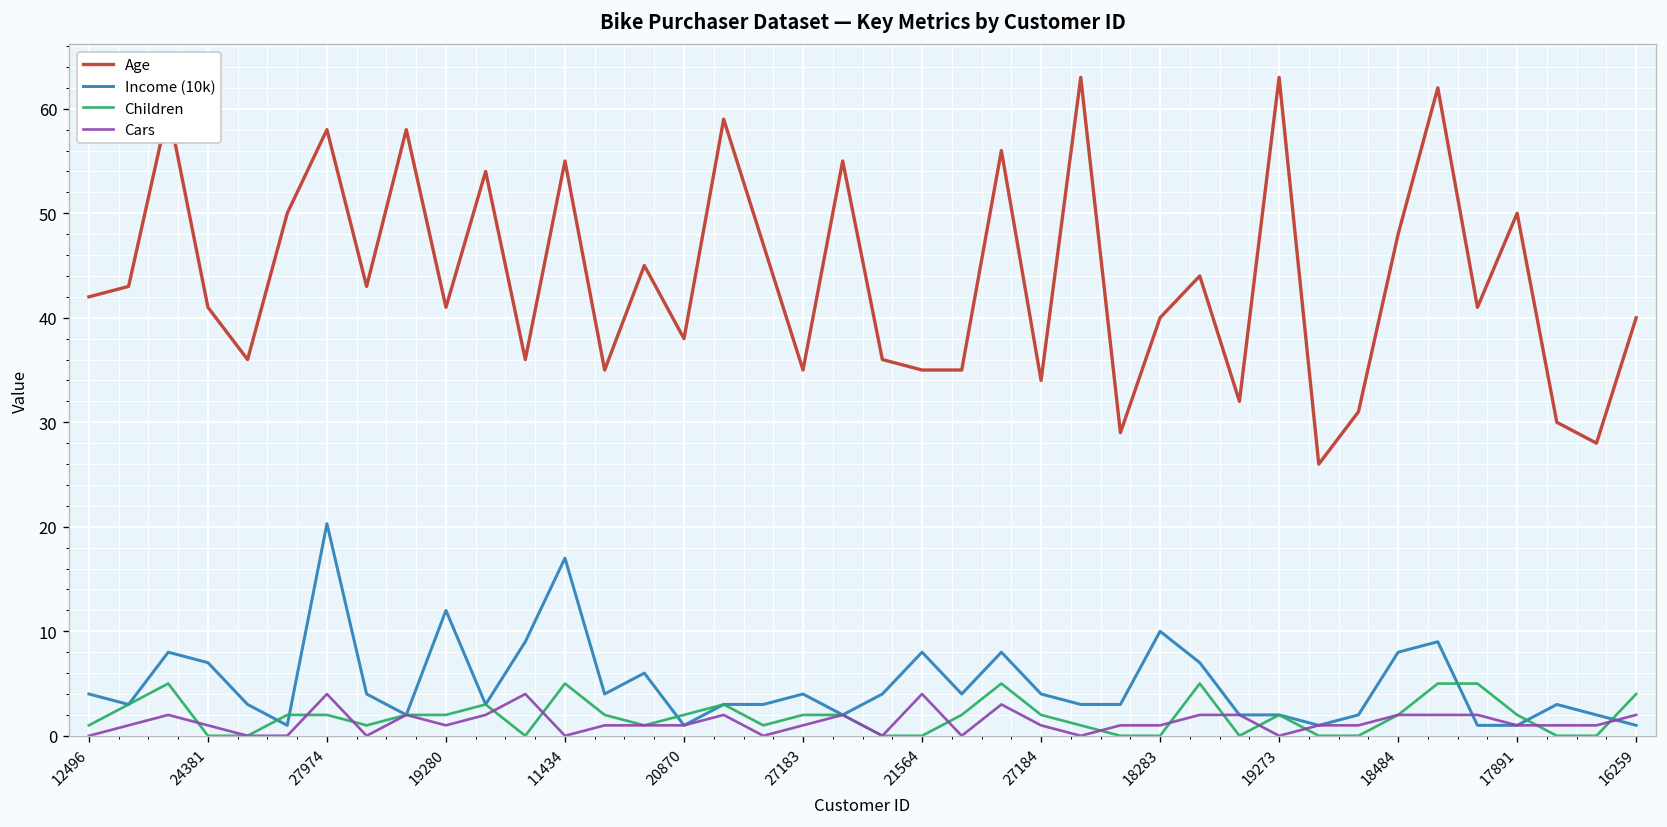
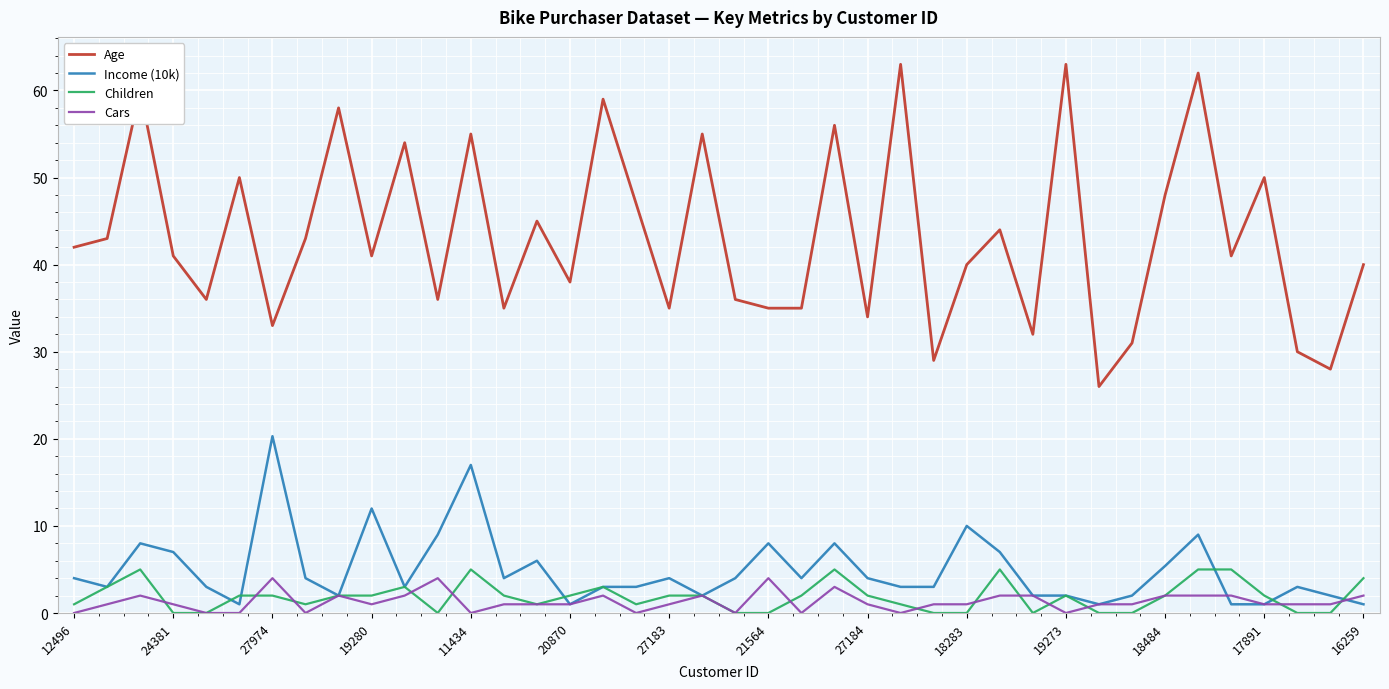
  {
    "Age": {
      "12496": 42,
      "24381": 41,
-     "27974": 58,
+     "27974": 33,
      "19280": 41,
      "11434": 55,
      "20870": 38,
      "27183": 35,
      "21564": 35,
      "27184": 34,
      "18283": 40,
      "19273": 63,
      "18484": 48,
      "17891": 50,
      "16259": 40
    },
    "Income (10k)": {
      "12496": 4,
      "24381": 7,
      "27974": 20,
      "19280": 12,
      "11434": 17,
      "27183": 4,
      "21564": 8,
      "27184": 4,
      "18283": 10,
-     "18484": 8,
+     "18484": 5,
      "16259": 1
    },
    "Children": {
      "12496": 1,
      "24381": 0,
      "27974": 2,
      "19280": 2,
      "11434": 5,
      "20870": 2,
      "27183": 2,
      "21564": 0,
      "27184": 2,
      "18283": 0,
      "17891": 2,
      "16259": 4
    },
    "Cars": {
      "12496": 0,
      "24381": 1,
      "27974": 4,
      "19280": 1,
      "11434": 0,
      "27183": 1,
      "21564": 4,
      "27184": 1,
      "18283": 1,
      "19273": 0,
      "16259": 2
    }
  }
